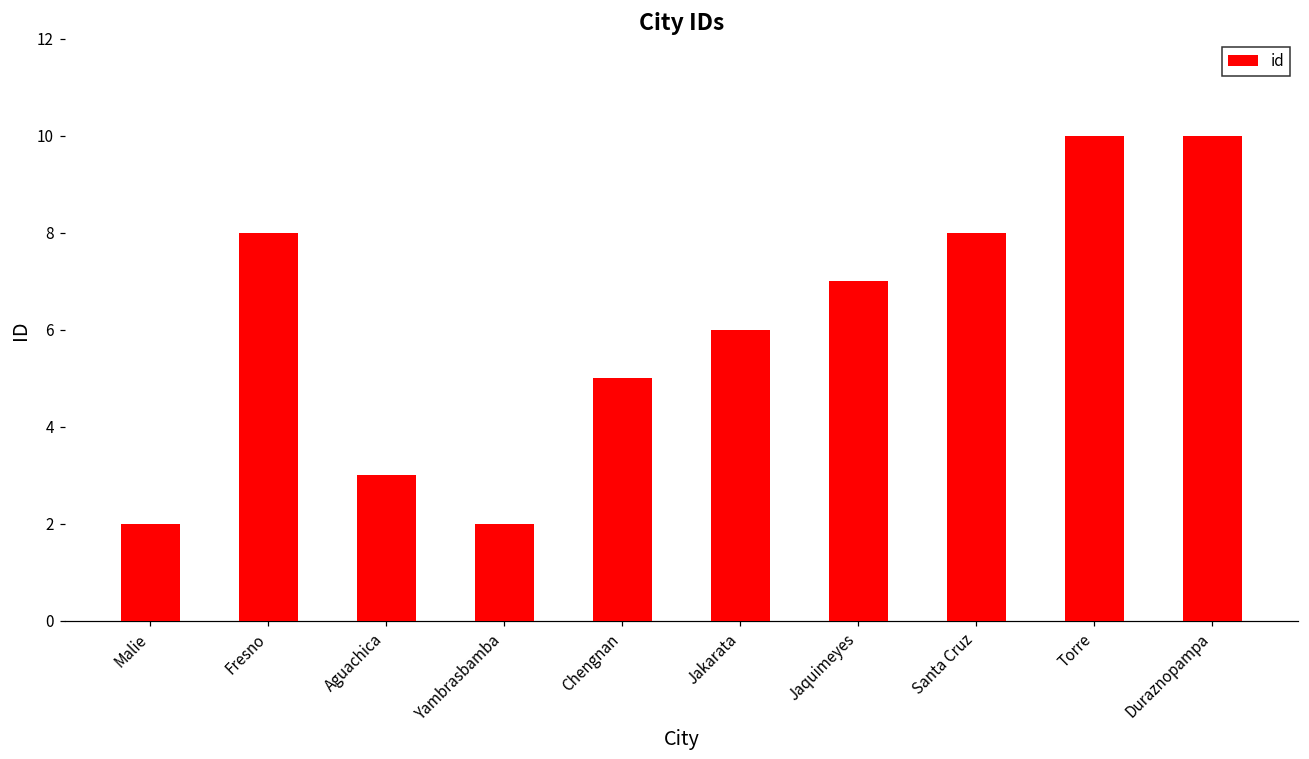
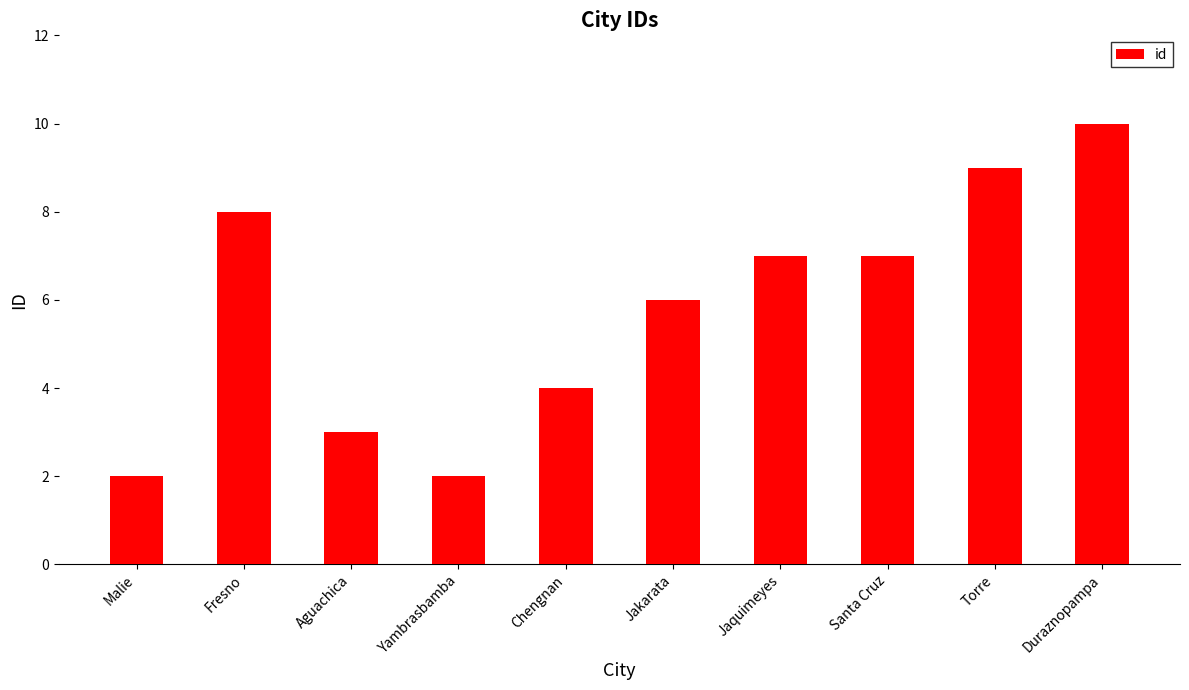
  {
    "Malie": 2,
    "Fresno": 8,
    "Aguachica": 3,
    "Yambrasbamba": 2,
-   "Chengnan": 5,
+   "Chengnan": 4,
    "Jakarata": 6,
    "Jaquimeyes": 7,
-   "Santa Cruz": 8,
-   "Torre": 10,
+   "Santa Cruz": 7,
+   "Torre": 9,
    "Duraznopampa": 10
  }
